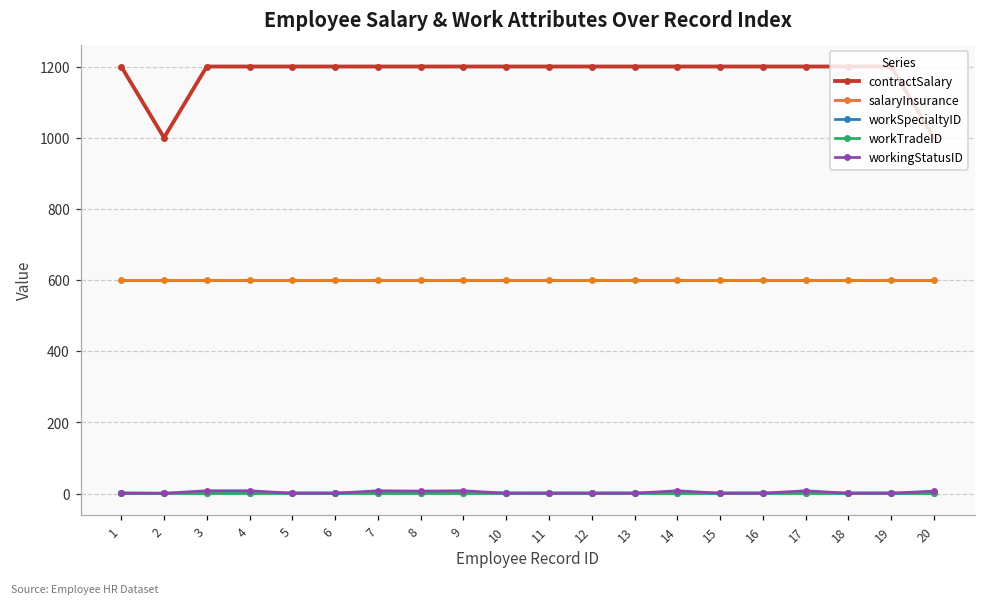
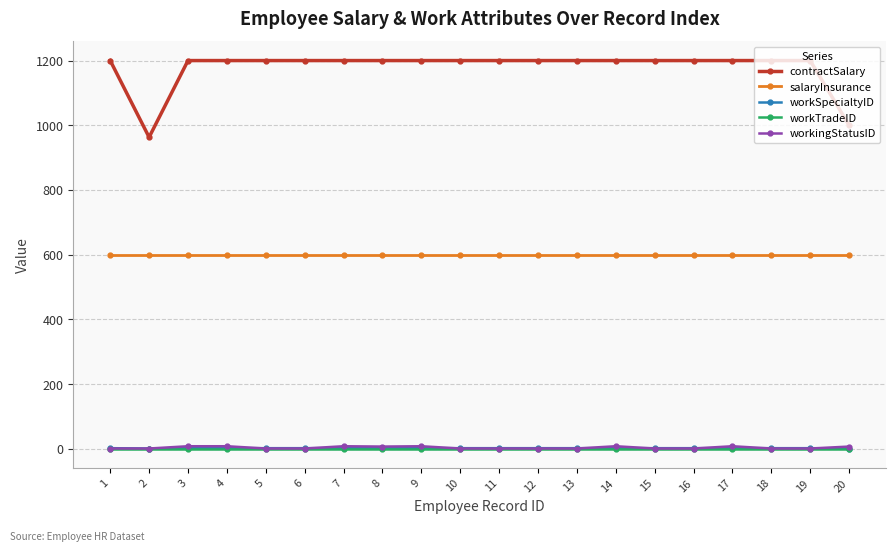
  {
    "contractSalary": {
      "1": 1200,
-     "2": 1000,
+     "2": 960,
      "3": 1200,
      "4": 1200,
      "5": 1200,
      "6": 1200,
      "7": 1200,
      "8": 1200,
      "9": 1200,
      "10": 1200,
      "11": 1200,
      "12": 1200,
      "13": 1200,
      "14": 1200,
      "15": 1200,
      "16": 1200,
      "17": 1200
    },
    "salaryInsurance": {
      "1": 600,
      "2": 600,
      "3": 600,
      "4": 600,
      "5": 600,
      "6": 600,
      "7": 600,
      "8": 600,
      "9": 600,
      "10": 600,
      "11": 600,
      "12": 600,
      "13": 600,
      "14": 600,
      "15": 600,
      "16": 600,
      "17": 600,
      "18": 600,
      "19": 600,
      "20": 600
    }
  }
